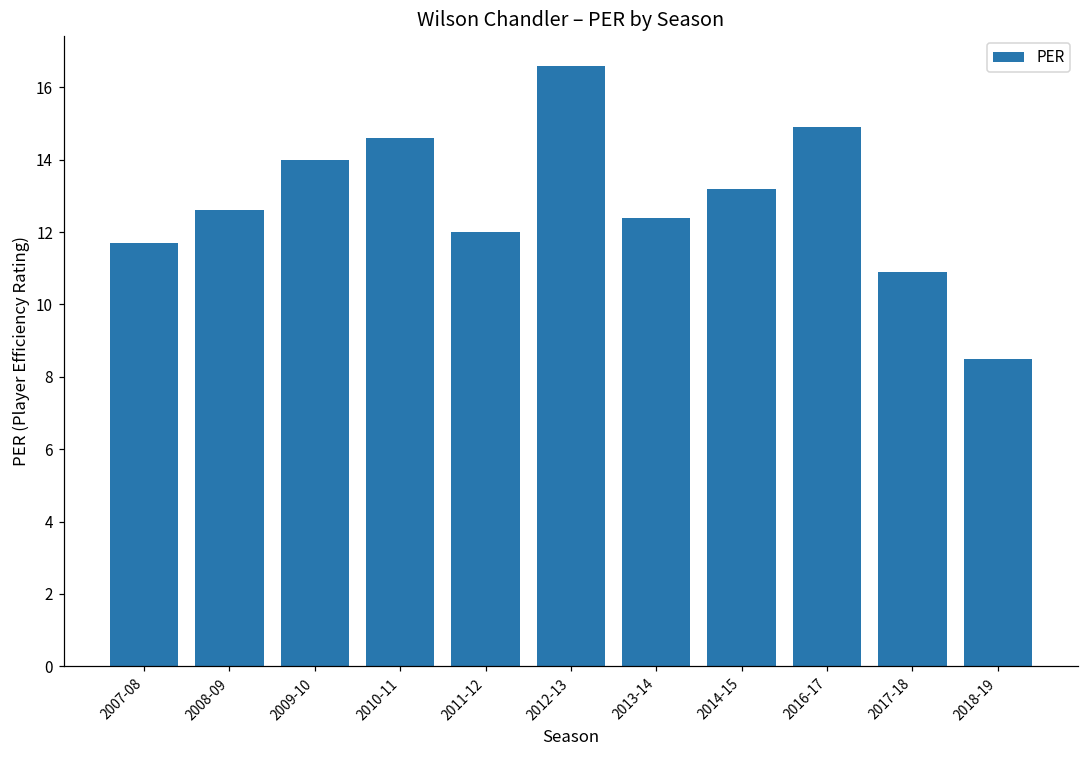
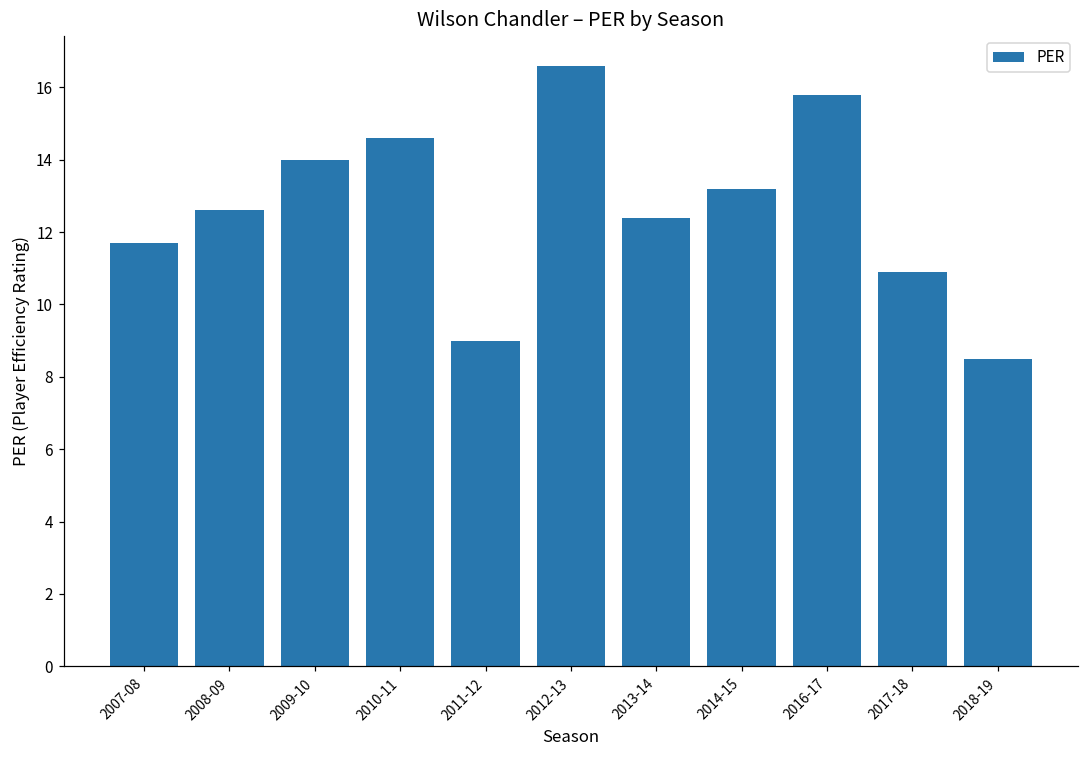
  {
    "2007-08": 11.7,
    "2008-09": 12.6,
    "2009-10": 14.0,
    "2010-11": 14.6,
-   "2011-12": 12,
+   "2011-12": 9,
    "2012-13": 16.6,
    "2013-14": 12.4,
    "2014-15": 13.2,
-   "2016-17": 14.9,
+   "2016-17": 15.8,
    "2017-18": 10.9,
    "2018-19": 8.5
  }
